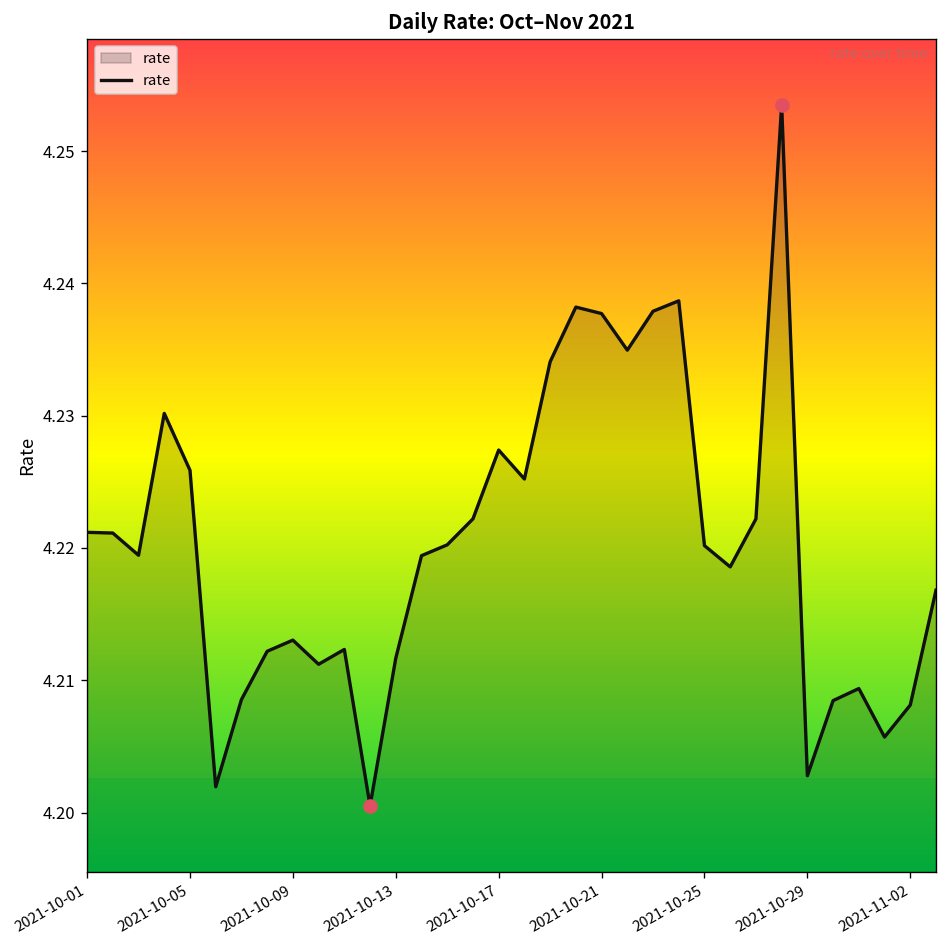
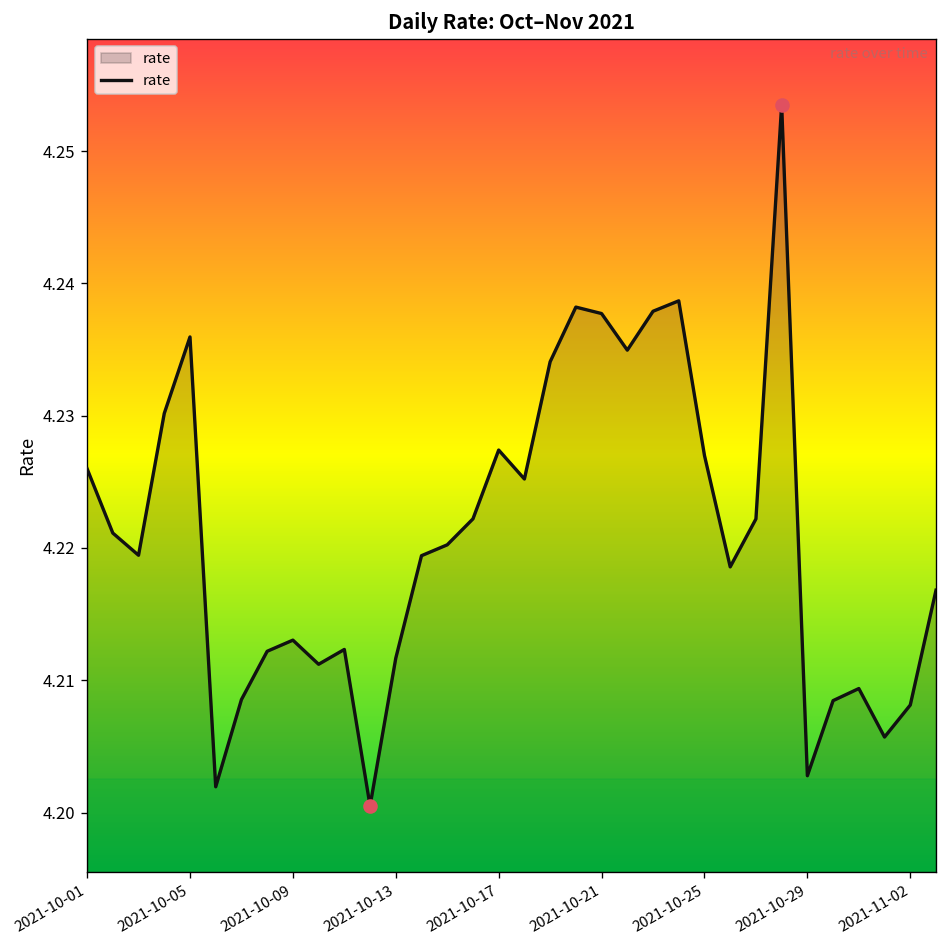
  {
    "rate": {
-     "2021-10-01": 4.2212,
-     "2021-10-05": 4.2259,
+     "2021-10-01": 4.2260,
+     "2021-10-05": 4.2360,
      "2021-10-09": 4.2130,
      "2021-10-13": 4.2117,
      "2021-10-17": 4.2274,
      "2021-10-21": 4.2377,
-     "2021-10-25": 4.2202,
+     "2021-10-25": 4.2270,
      "2021-10-29": 4.2028,
      "2021-11-02": 4.2081
    }
  }
